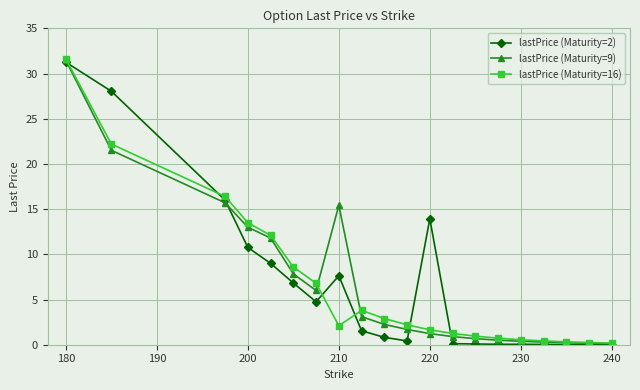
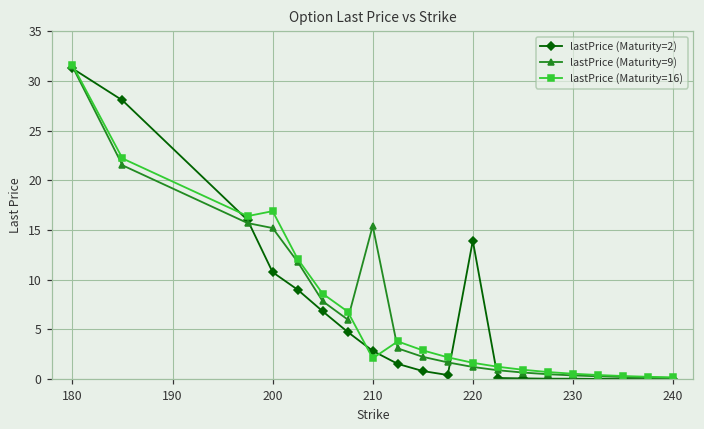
  {
    "lastPrice (Maturity=2)": {
      "200": 11,
-     "210": 8,
+     "210": 3,
      "220": 14,
      "230": 0
    },
    "lastPrice (Maturity=9)": {
-     "200": 13,
+     "200": 15,
      "210": 15,
      "220": 1
    },
    "lastPrice (Maturity=16)": {
-     "200": 14,
+     "200": 17,
      "210": 2,
      "220": 2
    }
  }
